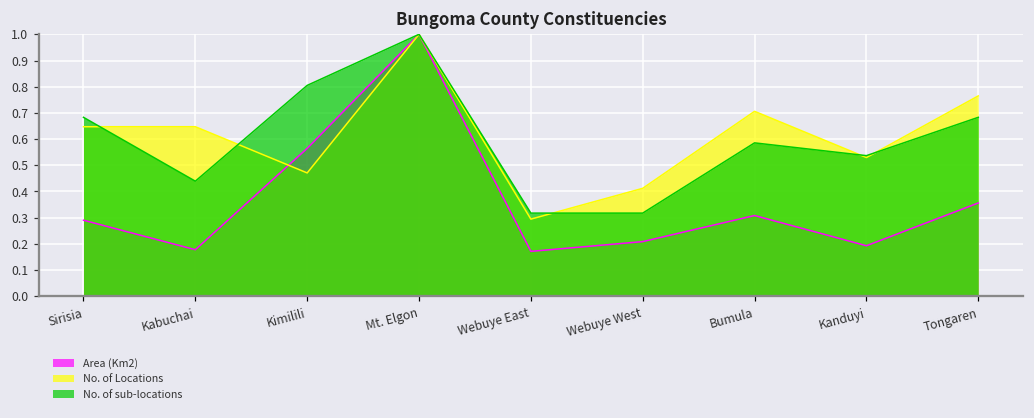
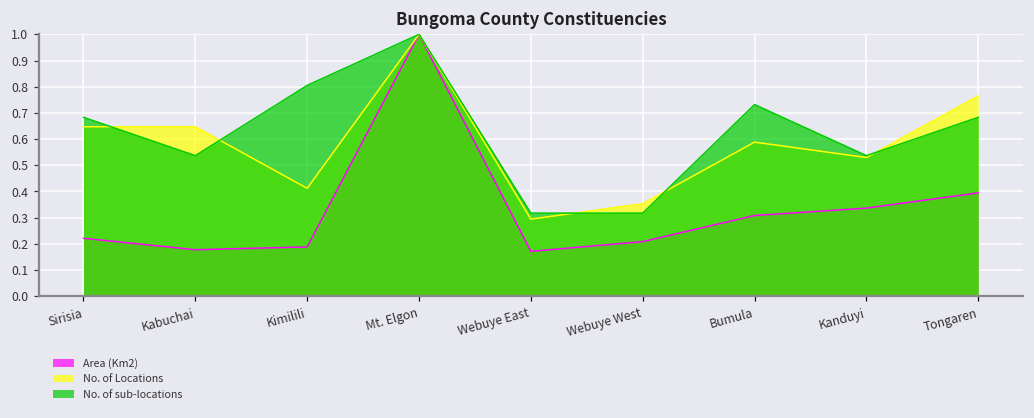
  {
    "Area (Km2)": {
-     "Sirisia": 0.29,
+     "Sirisia": 0.22,
      "Kabuchai": 0.18,
-     "Kimilili": 0.56,
+     "Kimilili": 0.19,
      "Webuye East": 0.17,
      "Webuye West": 0.21,
      "Bumula": 0.31,
-     "Kanduyi": 0.19,
-     "Tongaren": 0.36
+     "Kanduyi": 0.34,
+     "Tongaren": 0.39
    },
    "No. of Locations": {
      "Sirisia": 0.65,
      "Kabuchai": 0.65,
-     "Kimilili": 0.47,
+     "Kimilili": 0.41,
      "Webuye East": 0.29,
-     "Webuye West": 0.41,
-     "Bumula": 0.71,
+     "Webuye West": 0.35,
+     "Bumula": 0.59,
      "Tongaren": 0.76
    },
    "No. of sub-locations": {
      "Sirisia": 0.68,
-     "Kabuchai": 0.44,
+     "Kabuchai": 0.54,
      "Kimilili": 0.80,
      "Webuye East": 0.32,
      "Webuye West": 0.32,
-     "Bumula": 0.59,
+     "Bumula": 0.73,
      "Tongaren": 0.68
    }
  }
